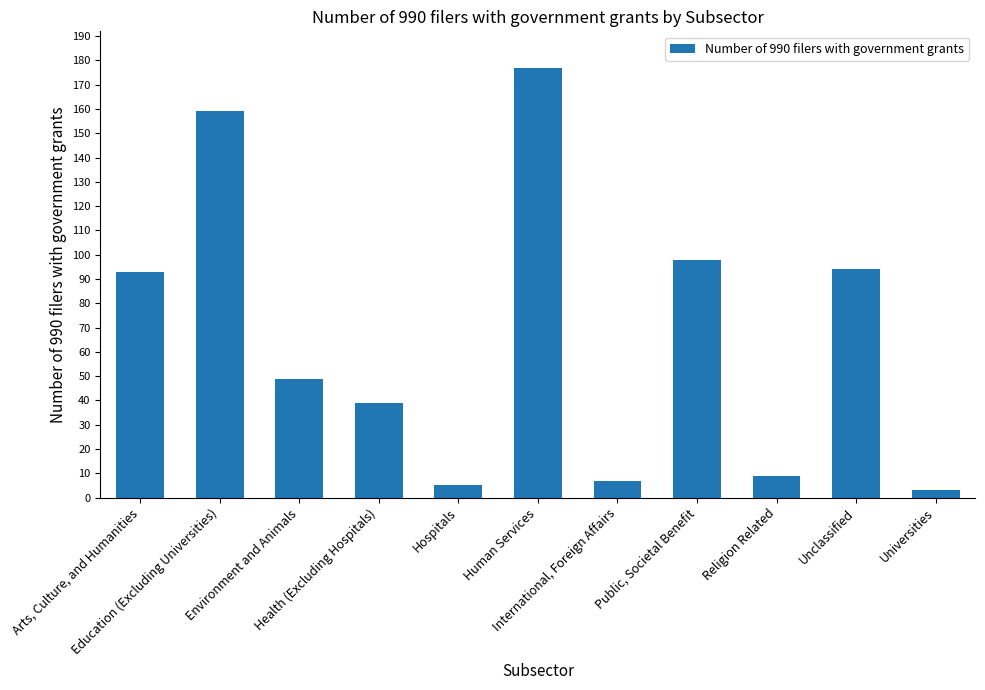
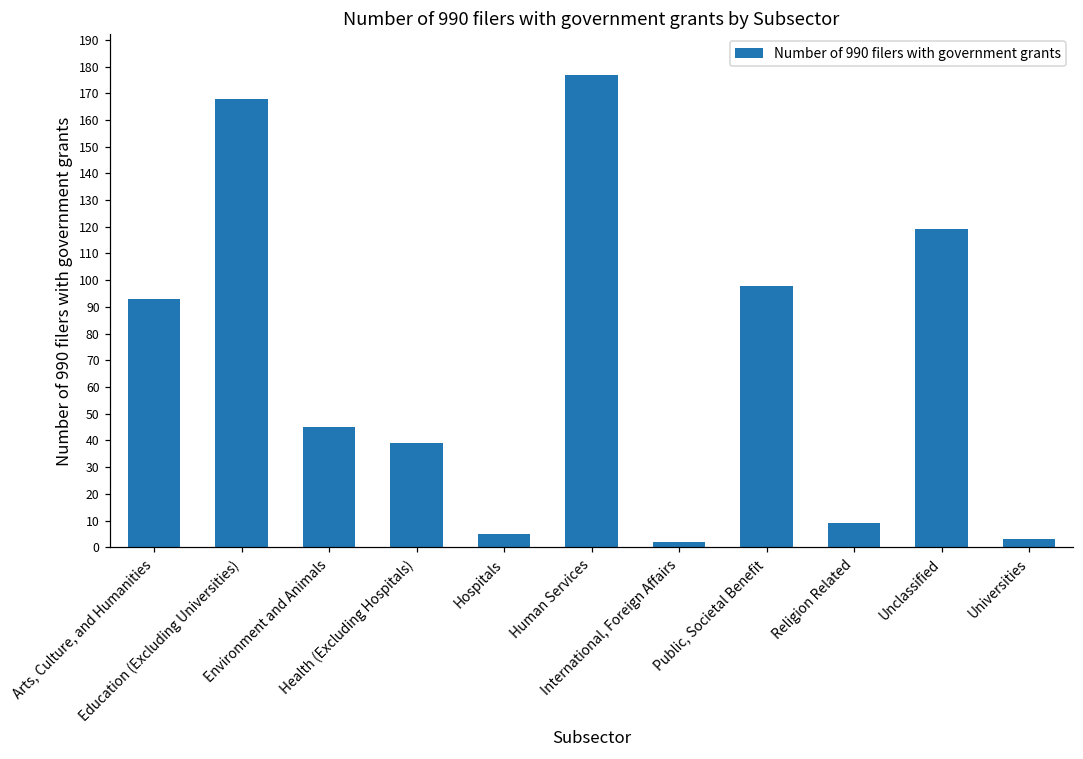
  {
    "Arts, Culture, and Humanities": 93,
-   "Education (Excluding Universities)": 159,
-   "Environment and Animals": 49,
+   "Education (Excluding Universities)": 168,
+   "Environment and Animals": 45,
    "Health (Excluding Hospitals)": 39,
    "Hospitals": 5,
    "Human Services": 177,
-   "International, Foreign Affairs": 7,
+   "International, Foreign Affairs": 2,
    "Public, Societal Benefit": 98,
    "Religion Related": 9,
-   "Unclassified": 94,
+   "Unclassified": 119,
    "Universities": 3
  }
